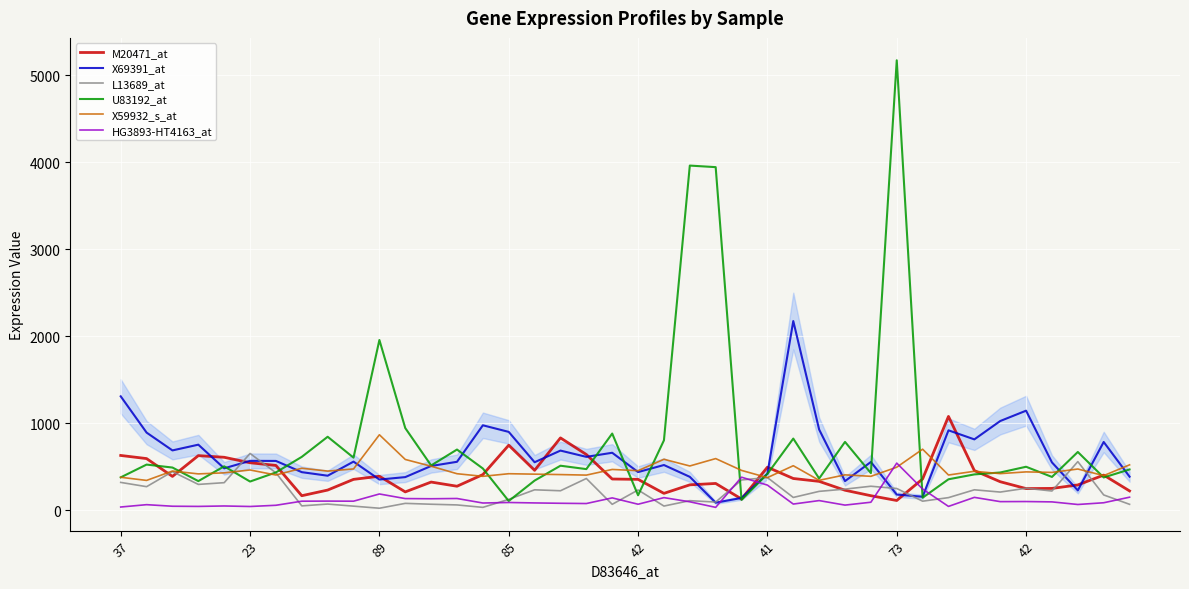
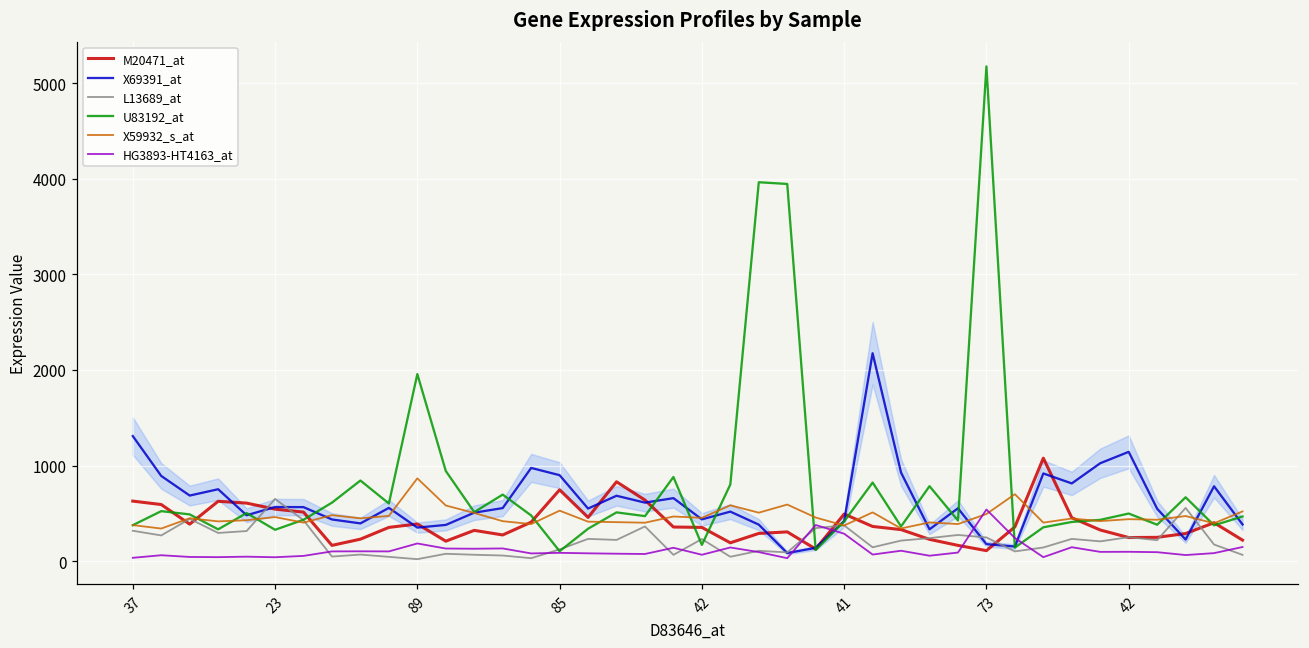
  {
    "M20471_at": {
      "85": 700,
      "73": 100
    },
    "X69391_at": {
      "89": 400,
      "85": 900
    },
    "L13689_at": {
      "89": 0,
      "73": 200
    },
    "U83192_at": {
      "89": 2000,
      "73": 5200
    },
    "X59932_s_at": {
      "89": 900,
-     "85": 400,
+     "85": 500,
      "73": 500
    },
    "HG3893-HT4163_at": {
      "89": 200,
      "41": 300,
      "73": 500
    }
  }
